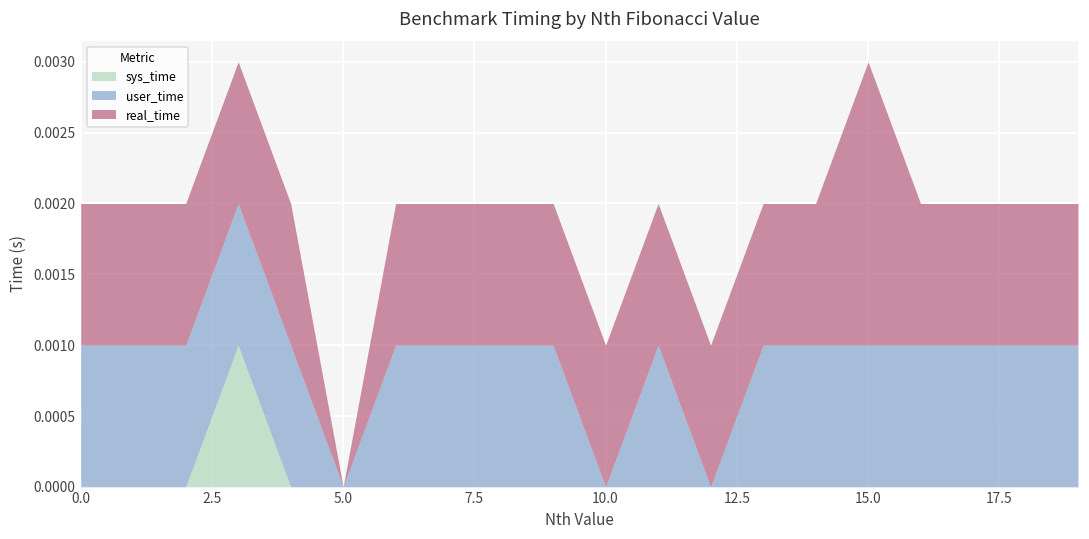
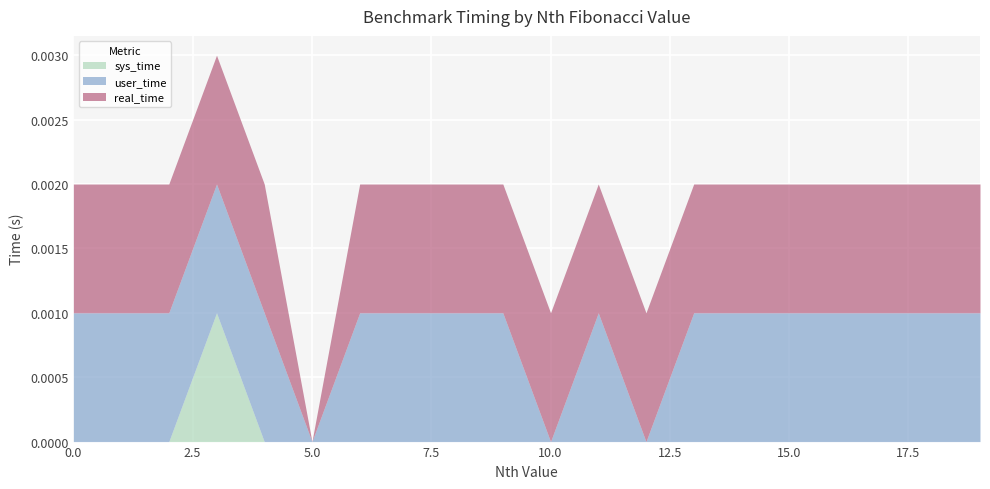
  {
    "sys_time": {
      "0.0": 0.000,
      "15.0": 0.000
    },
    "real_time": {
      "0.0": 0.001,
      "10.0": 0.001,
-     "15.0": 0.002
+     "15.0": 0.001
    }
  }
